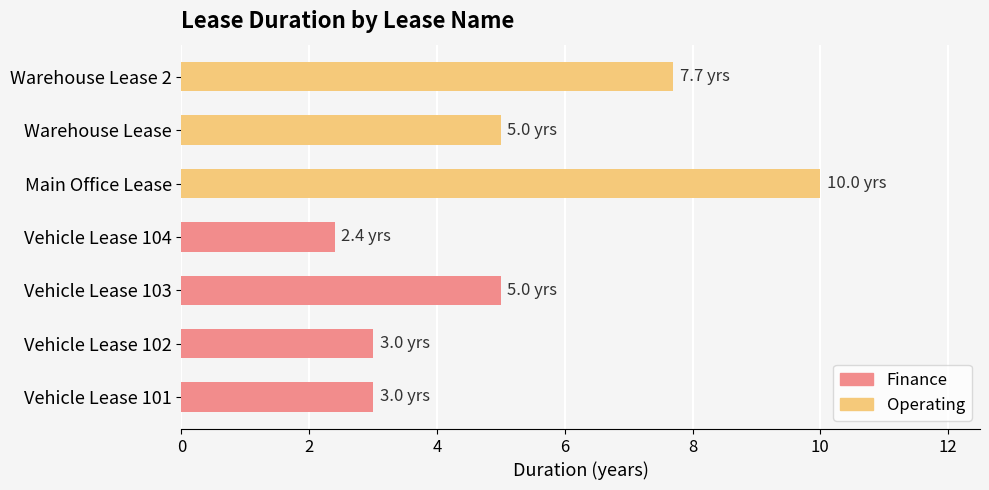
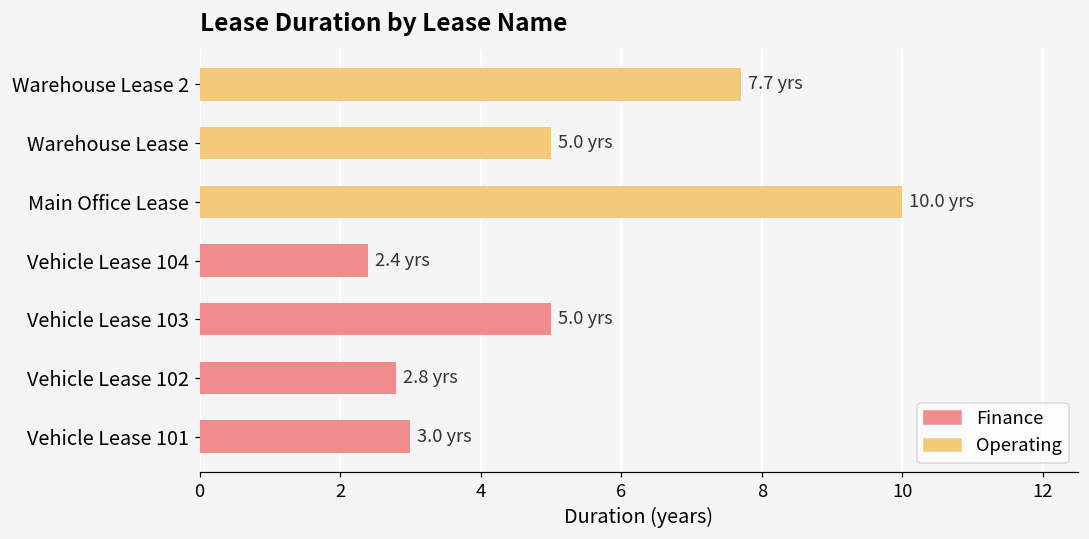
  {
    "Finance": {
      "Vehicle Lease 104": 2.4,
      "Vehicle Lease 103": 5.0,
-     "Vehicle Lease 102": 3.0,
+     "Vehicle Lease 102": 2.8,
      "Vehicle Lease 101": 3.0
    },
    "Operating": {
      "Warehouse Lease 2": 7.7,
      "Warehouse Lease": 5.0,
      "Main Office Lease": 10.0
    }
  }
